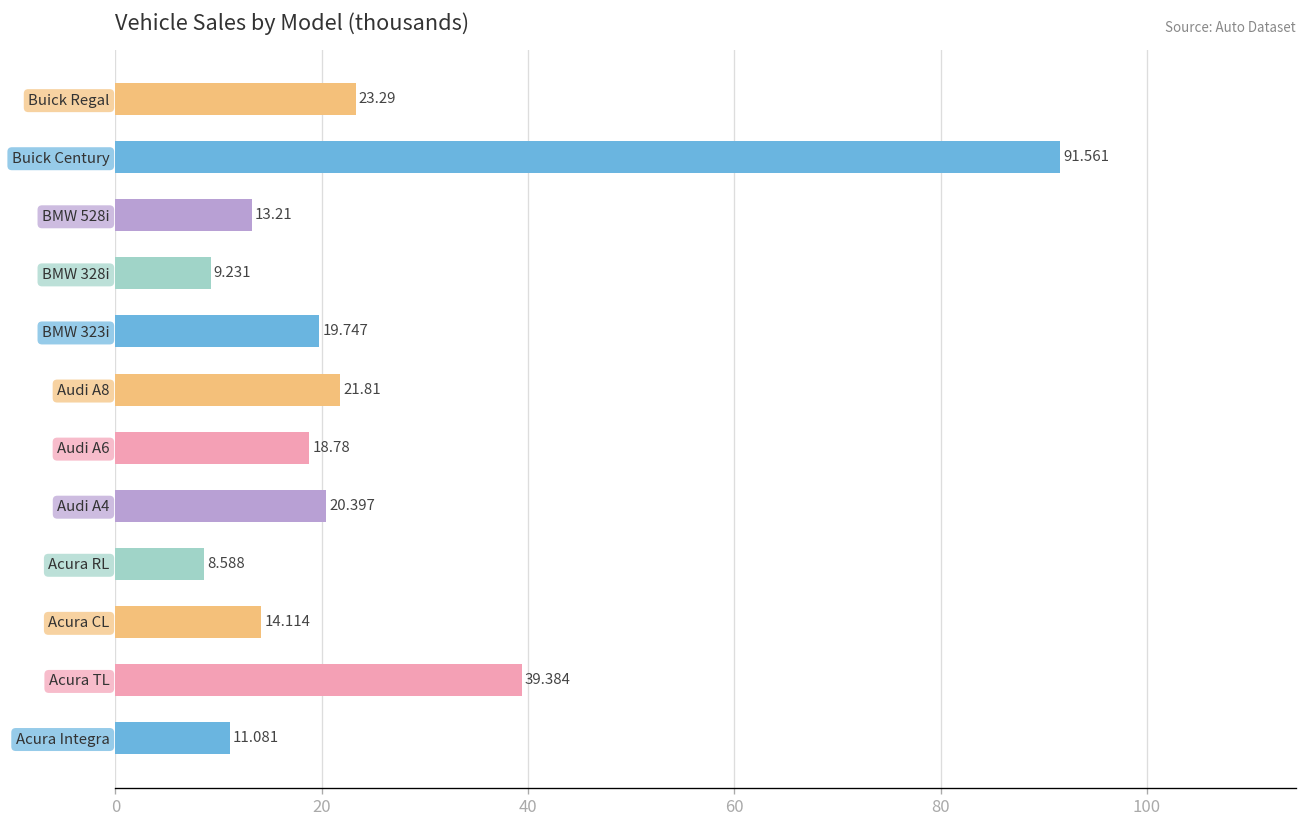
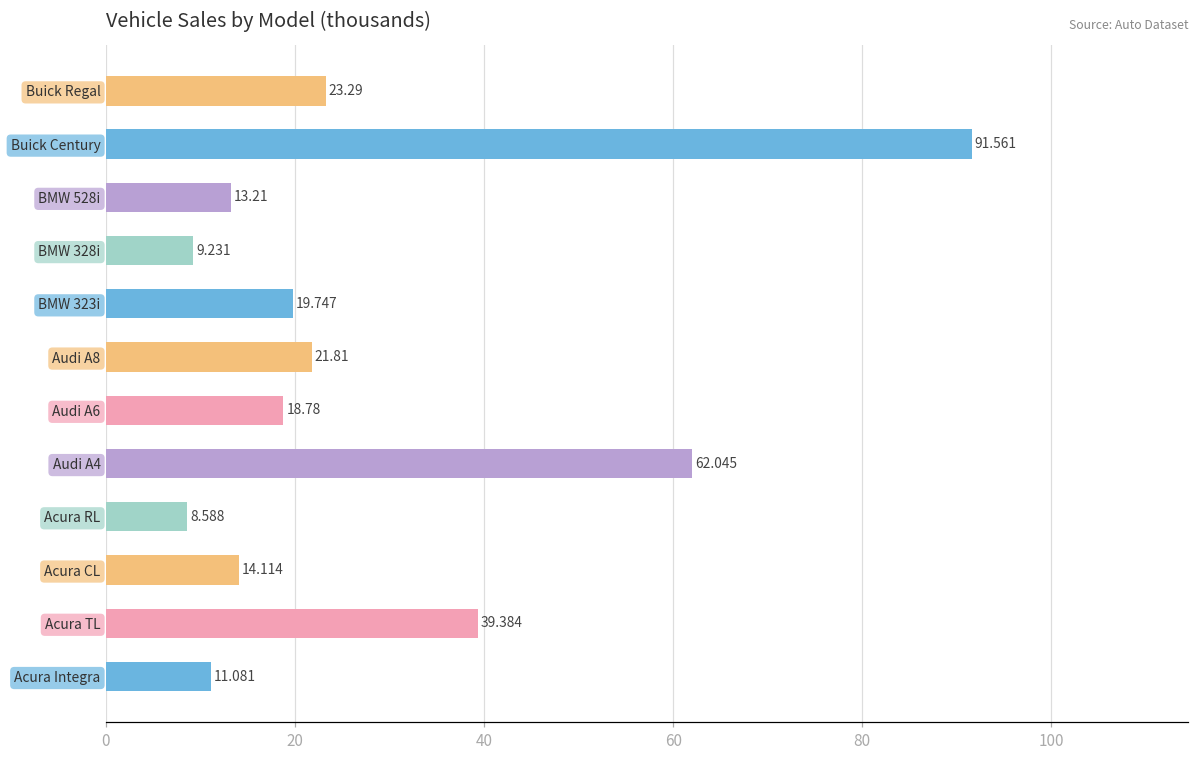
  {
    "Buick Regal": 23.29,
    "Buick Century": 91.561,
    "BMW 528i": 13.21,
    "BMW 328i": 9.231,
    "BMW 323i": 19.747,
    "Audi A8": 21.81,
    "Audi A6": 18.78,
-   "Audi A4": 20.397,
+   "Audi A4": 62.045,
    "Acura RL": 8.588,
    "Acura CL": 14.114,
    "Acura TL": 39.384,
    "Acura Integra": 11.081
  }
